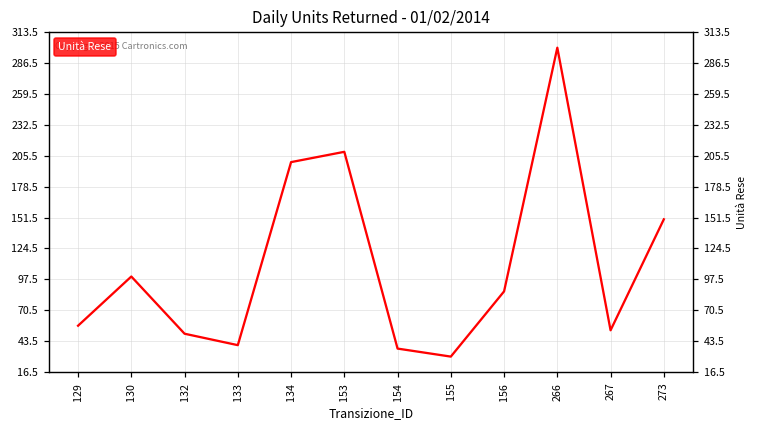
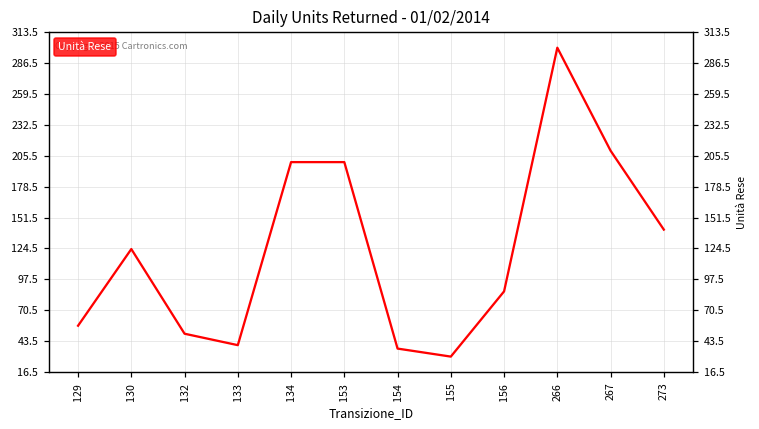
  {
    "129": 57,
-   "130": 100,
+   "130": 124,
    "132": 50,
    "133": 40,
    "134": 200,
-   "153": 209,
+   "153": 200,
    "154": 37,
    "155": 30,
    "156": 87,
    "266": 300,
-   "267": 53,
-   "273": 150
+   "267": 210,
+   "273": 141
  }
